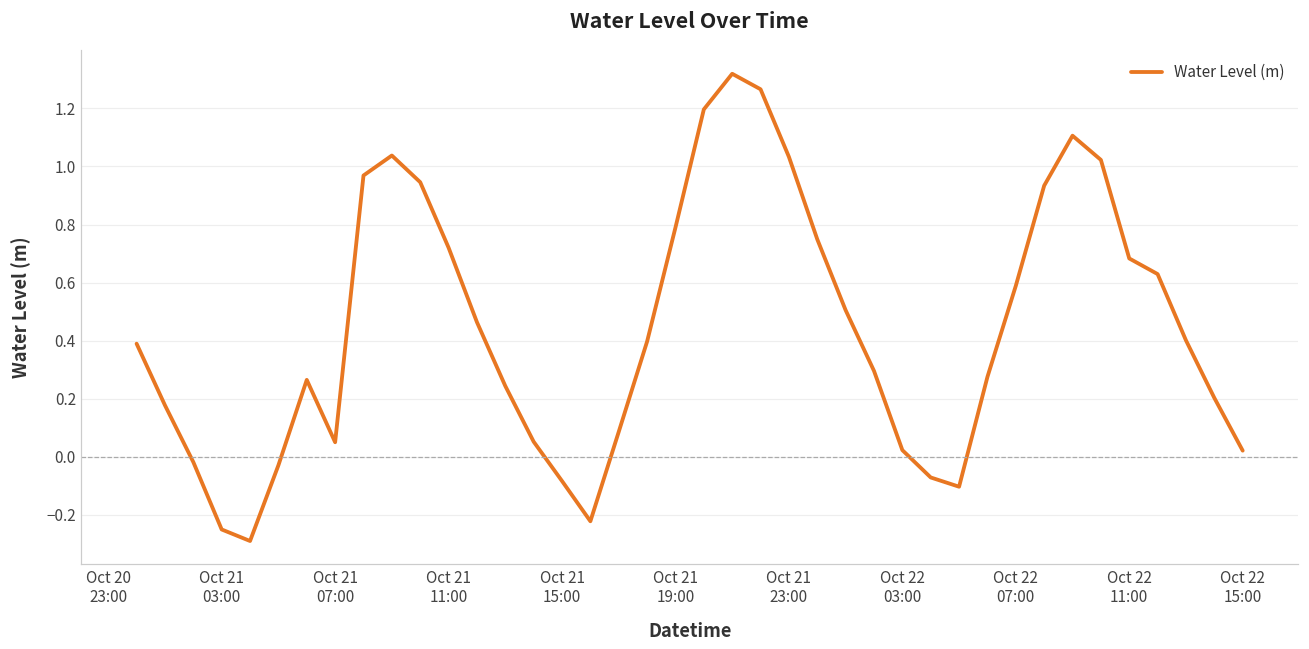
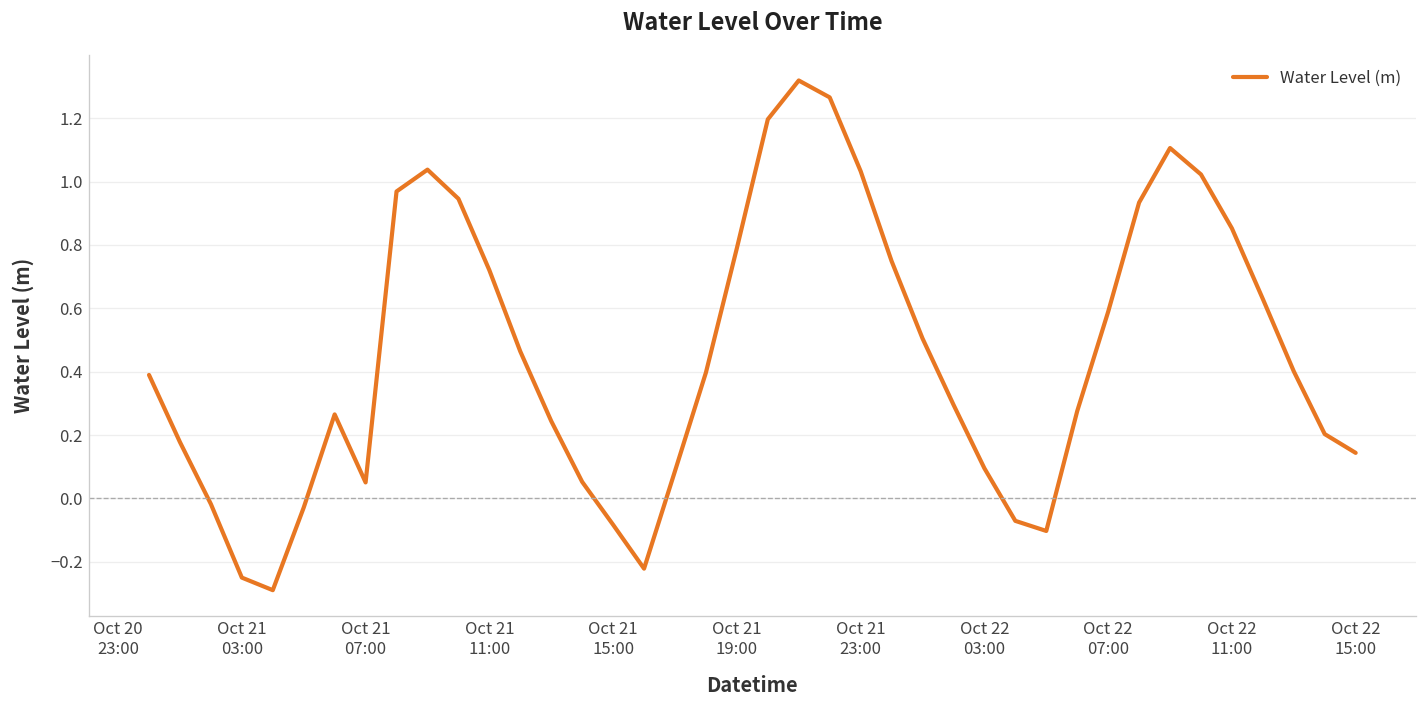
  {
    "Oct 21 03:00": -0.25,
    "Oct 21 07:00": 0.05,
    "Oct 21 11:00": 0.72,
    "Oct 21 15:00": -0.08,
    "Oct 21 19:00": 0.79,
    "Oct 21 23:00": 1.03,
-   "Oct 22 03:00": 0.02,
+   "Oct 22 03:00": 0.10,
    "Oct 22 07:00": 0.59,
-   "Oct 22 11:00": 0.68,
-   "Oct 22 15:00": 0.02
+   "Oct 22 11:00": 0.85,
+   "Oct 22 15:00": 0.14
  }
